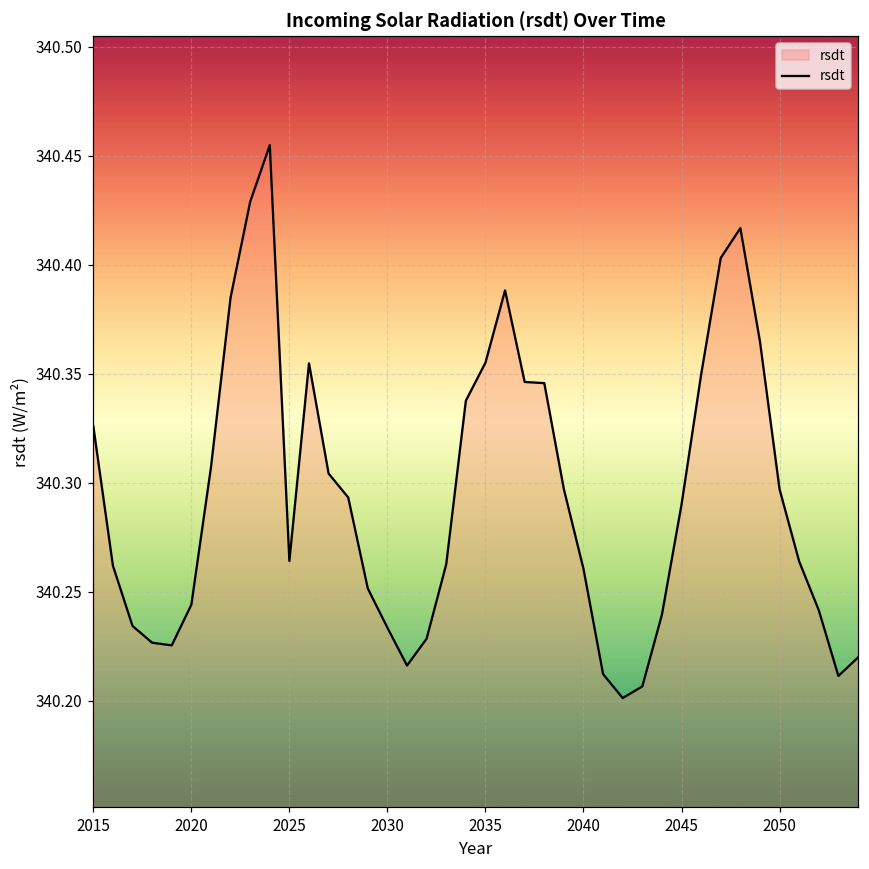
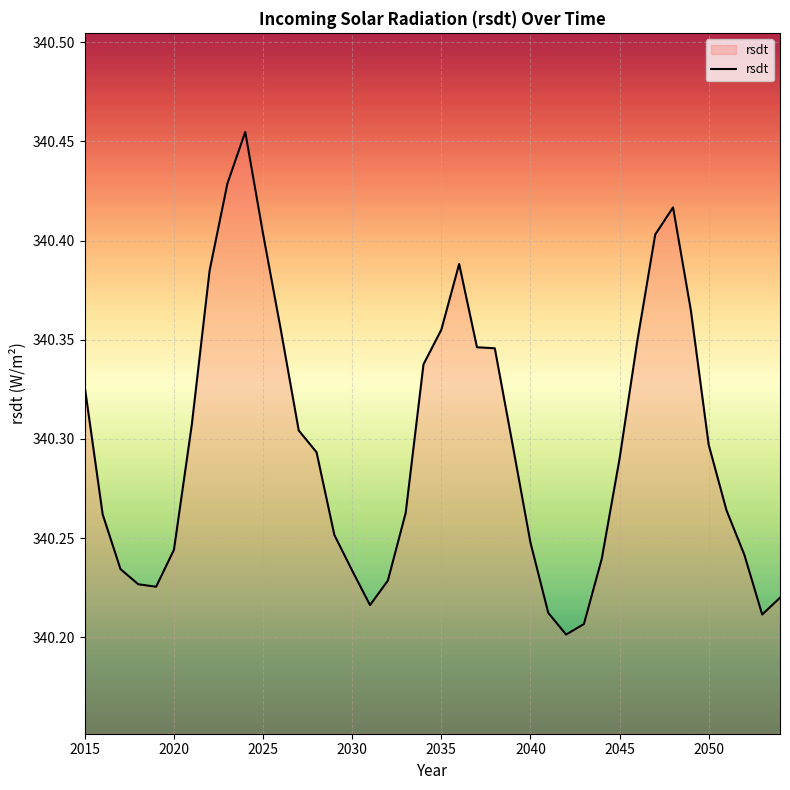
  {
    "2015": 340.326,
    "2020": 340.244,
-   "2025": 340.264,
+   "2025": 340.403,
    "2030": 340.234,
    "2035": 340.355,
-   "2040": 340.261,
+   "2040": 340.248,
    "2045": 340.290,
    "2050": 340.297
  }
